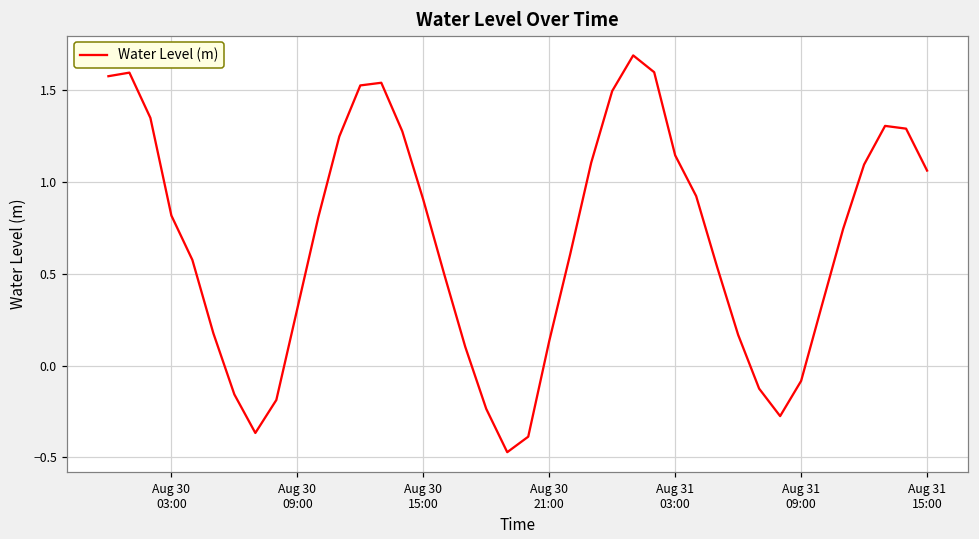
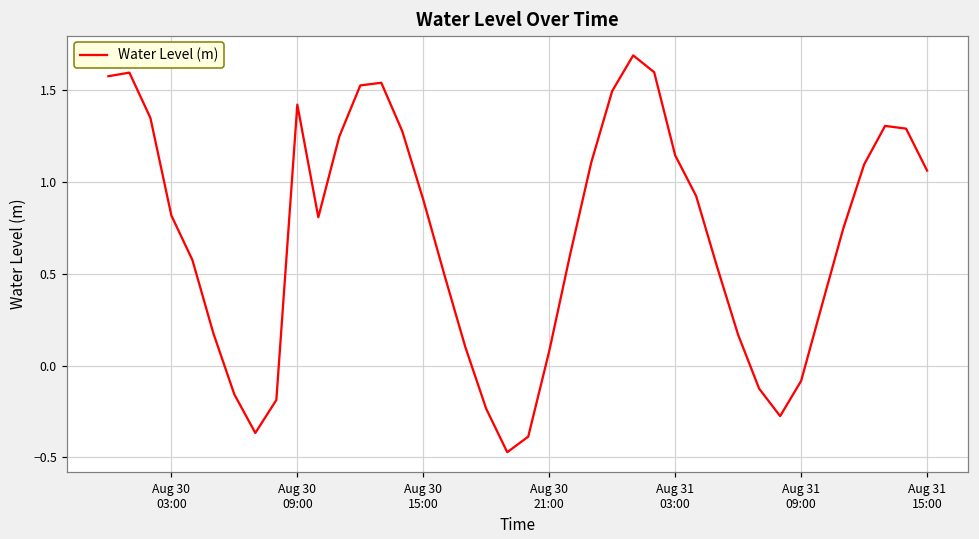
  {
    "Aug 30 03:00": 0.82,
-   "Aug 30 09:00": 0.31,
+   "Aug 30 09:00": 1.42,
    "Aug 30 15:00": 0.90,
-   "Aug 30 21:00": 0.13,
+   "Aug 30 21:00": 0.08,
    "Aug 31 03:00": 1.15,
    "Aug 31 09:00": -0.08,
    "Aug 31 15:00": 1.06
  }
